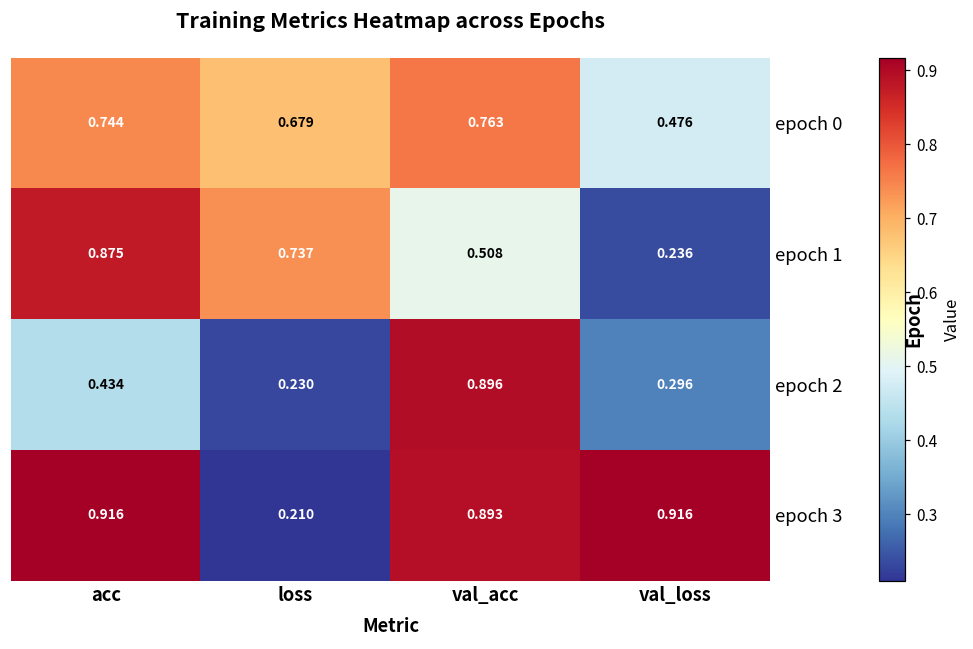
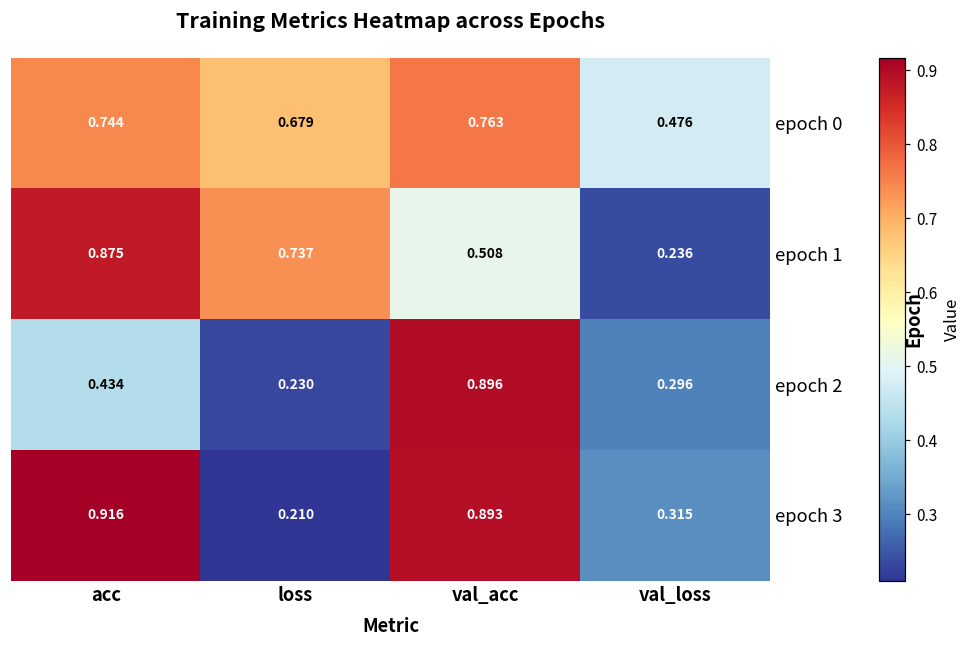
  {
    "epoch 0": {
      "acc": 0.744,
      "loss": 0.679,
      "val_acc": 0.763,
      "val_loss": 0.476
    },
    "epoch 1": {
      "acc": 0.875,
      "loss": 0.737,
      "val_acc": 0.508,
      "val_loss": 0.236
    },
    "epoch 2": {
      "acc": 0.434,
      "loss": 0.230,
      "val_acc": 0.896,
      "val_loss": 0.296
    },
    "epoch 3": {
      "acc": 0.916,
      "loss": 0.210,
      "val_acc": 0.893,
-     "val_loss": 0.916
+     "val_loss": 0.315
    }
  }
